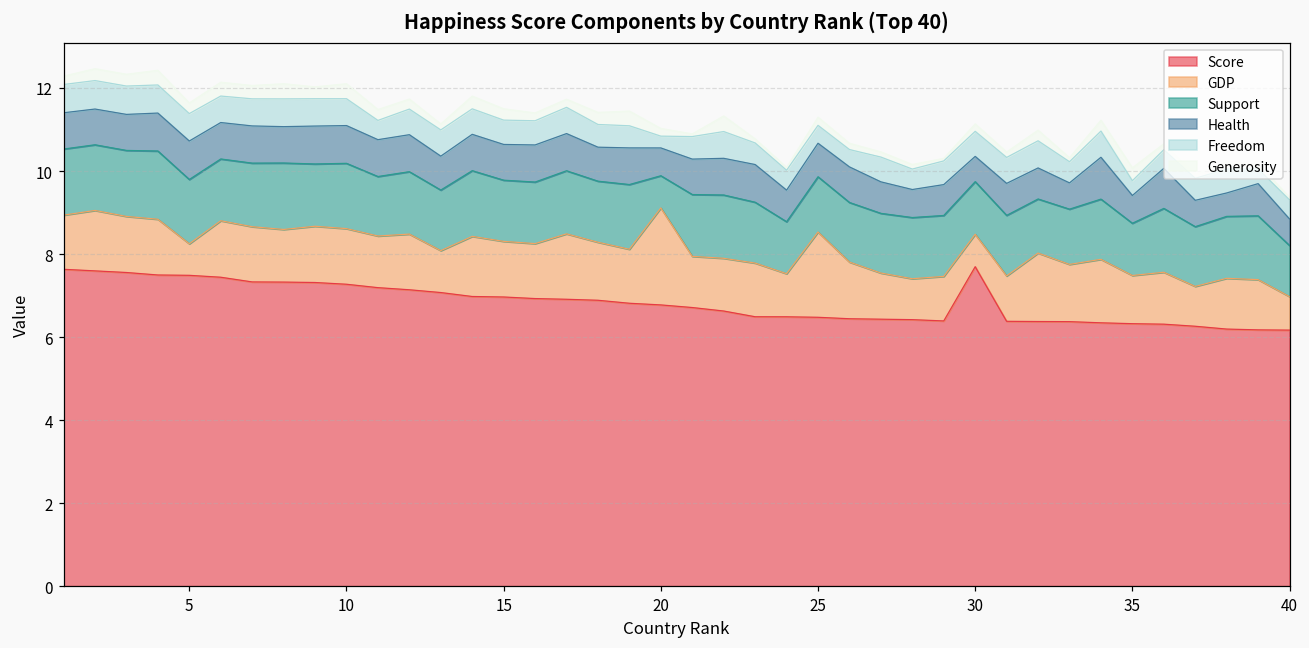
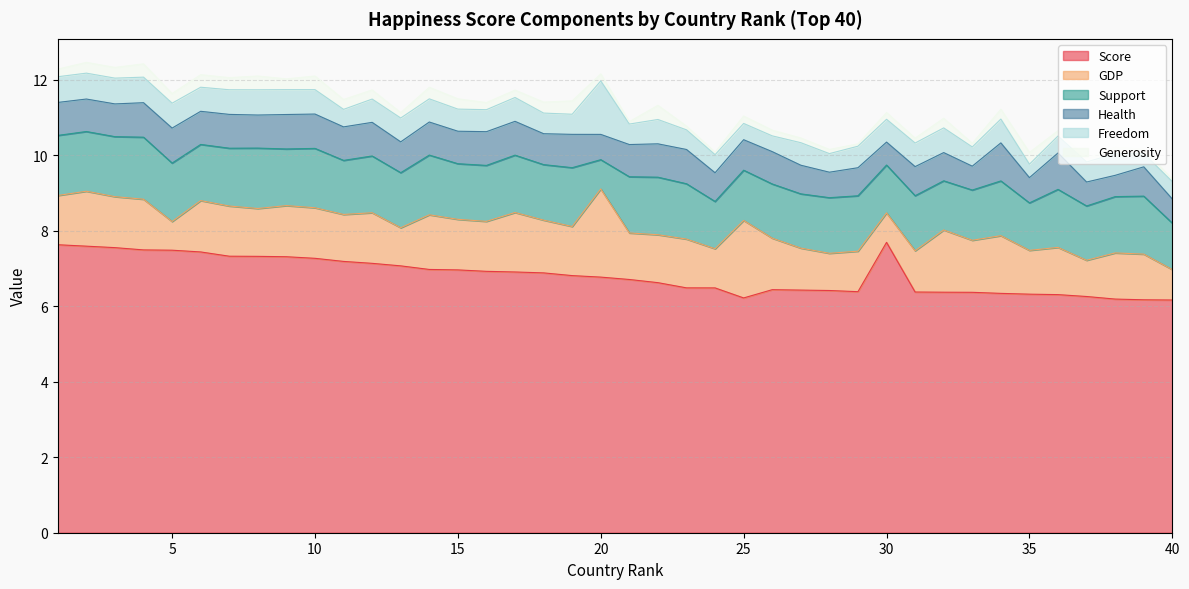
  {
    "Score": {
      "5": 7.5,
      "10": 7.3,
      "15": 7.0,
      "20": 6.8,
-     "25": 6.5,
+     "25": 6.2,
      "30": 7.7,
      "35": 6.3,
      "40": 6.2
    },
    "GDP": {
      "5": 0.8,
      "10": 1.3,
      "15": 1.3,
      "20": 2.3,
      "25": 2.1,
      "30": 0.8,
      "35": 1.2,
      "40": 0.8
    },
    "Freedom": {
      "5": 0.7,
      "10": 0.6,
      "15": 0.6,
-     "20": 0.3,
+     "20": 1.4,
      "25": 0.4,
      "30": 0.6,
      "35": 0.4
    },
    "Generosity": {
      "5": 0.3,
      "10": 0.4,
      "15": 0.3,
      "20": 0.2,
      "25": 0.2,
      "30": 0.2,
      "35": 0.3
    }
  }
